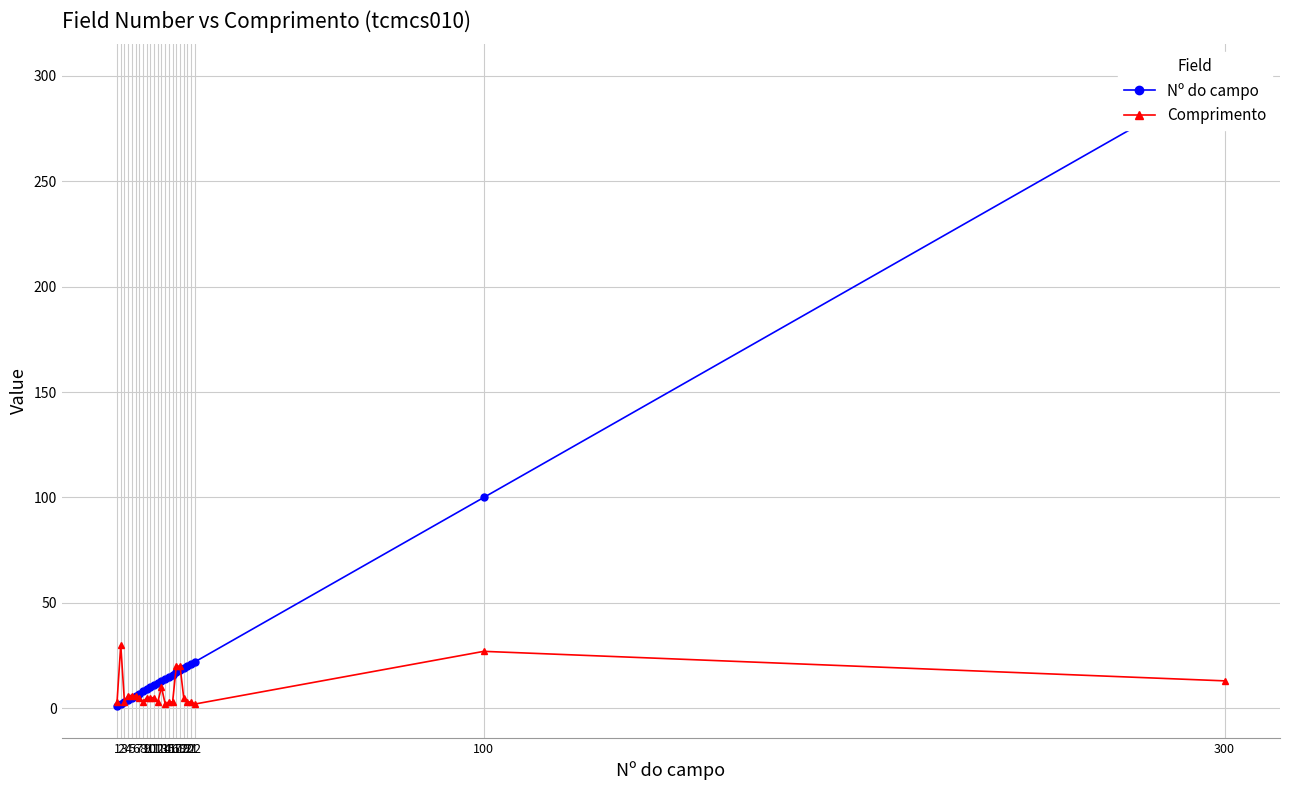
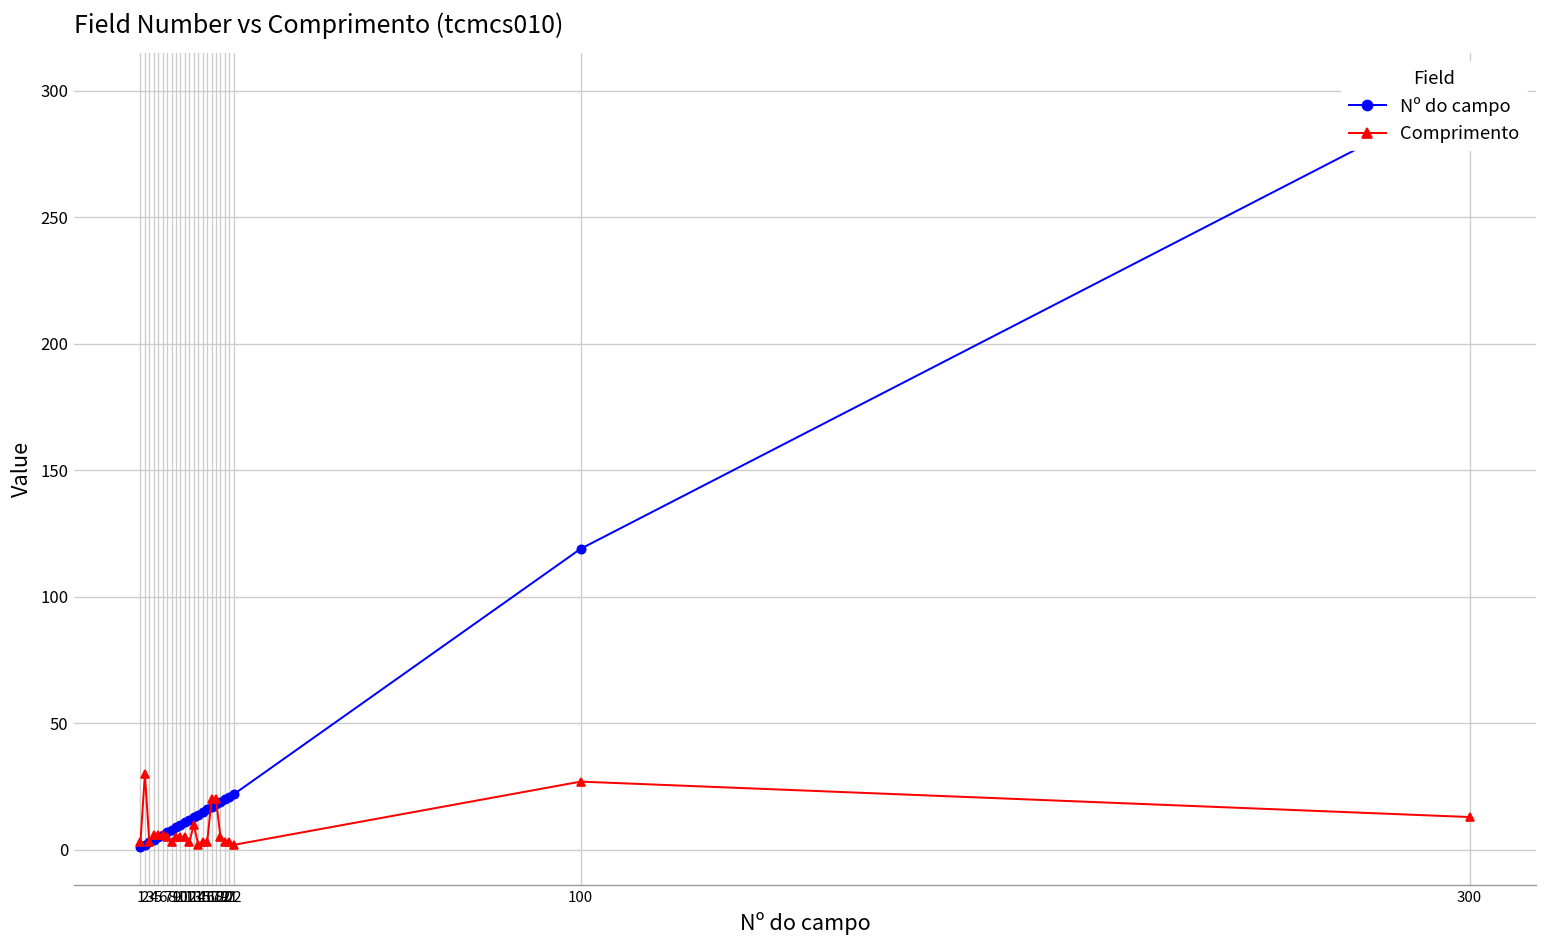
  {
    "Nº do campo": {
-     "100": 100
+     "100": 119
    },
    "Comprimento": {
      "100": 27,
      "300": 13
    }
  }
